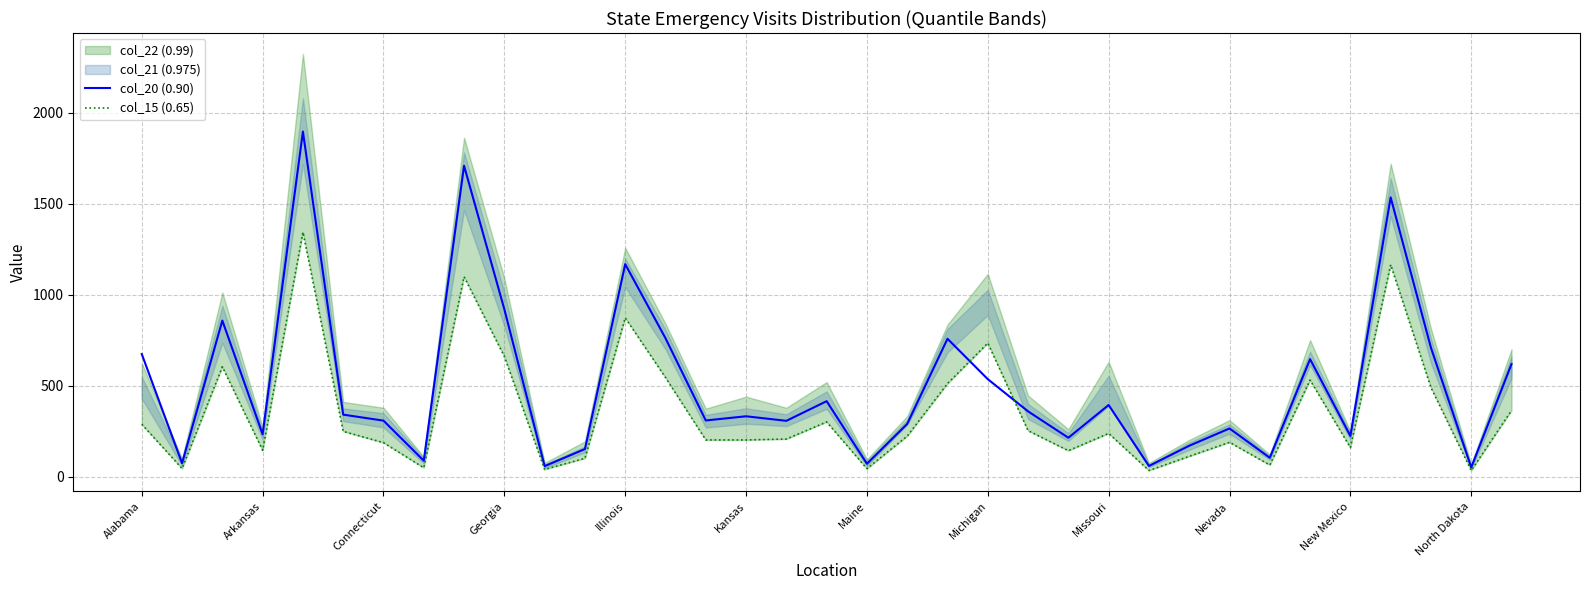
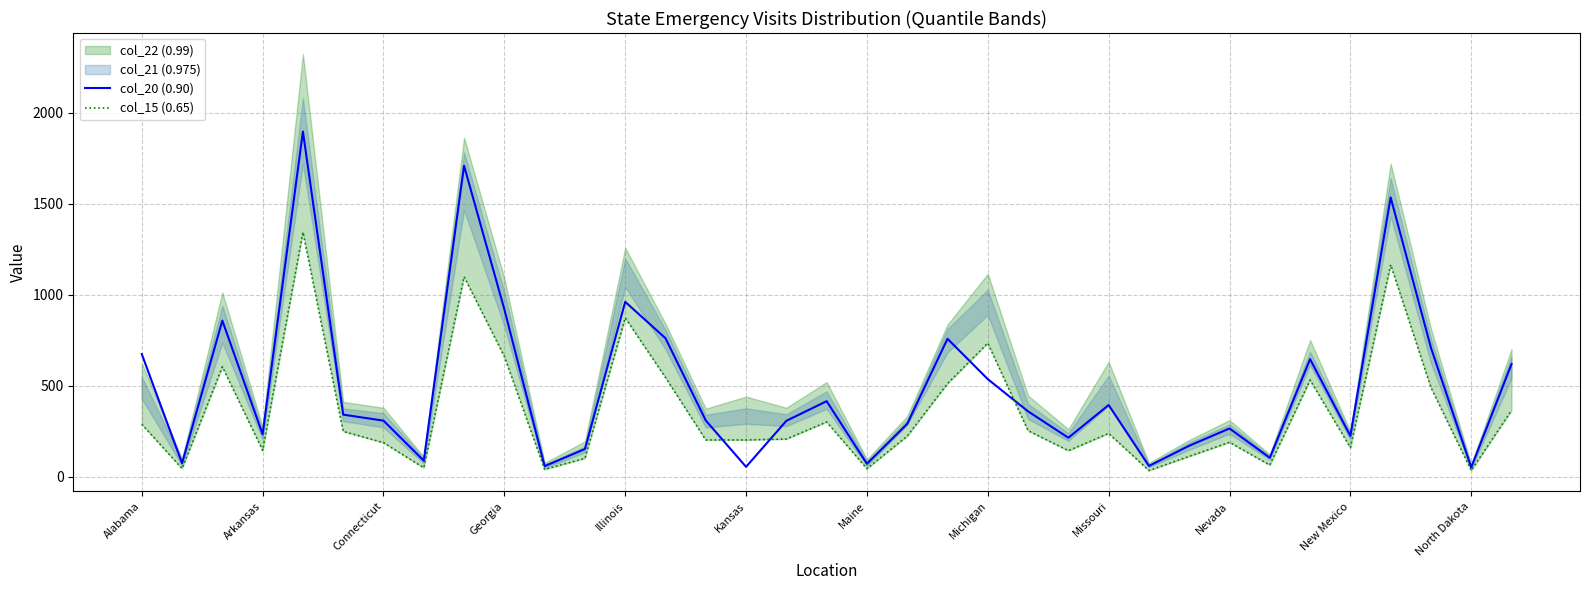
  {
    "col_20 (0.90)": {
      "Alabama": 680,
      "Arkansas": 230,
      "Connecticut": 310,
      "Georgia": 920,
-     "Illinois": 1170,
-     "Kansas": 330,
+     "Illinois": 960,
+     "Kansas": 60,
      "Michigan": 540,
      "Missouri": 400,
      "Nevada": 270
    }
  }
